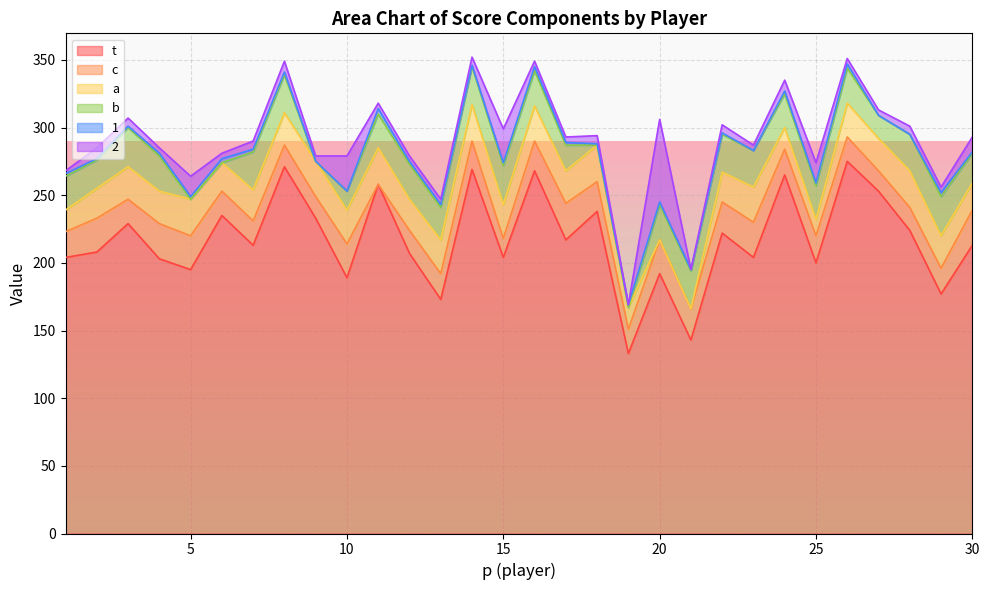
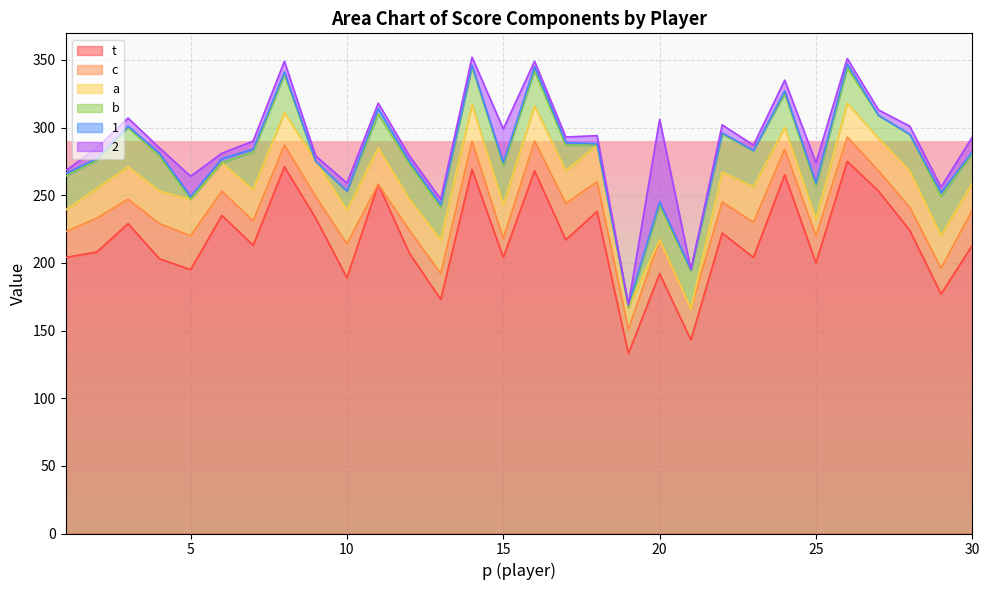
  {
    "b": {
      "15": 29,
      "20": 26,
      "25": 25
    },
    "1": {
      "5": 2,
      "15": 2,
      "20": 2,
      "25": 2
    },
    "2": {
      "5": 15,
-     "10": 26,
+     "10": 6,
      "15": 25,
      "20": 61,
      "25": 15,
      "30": 11
    }
  }
